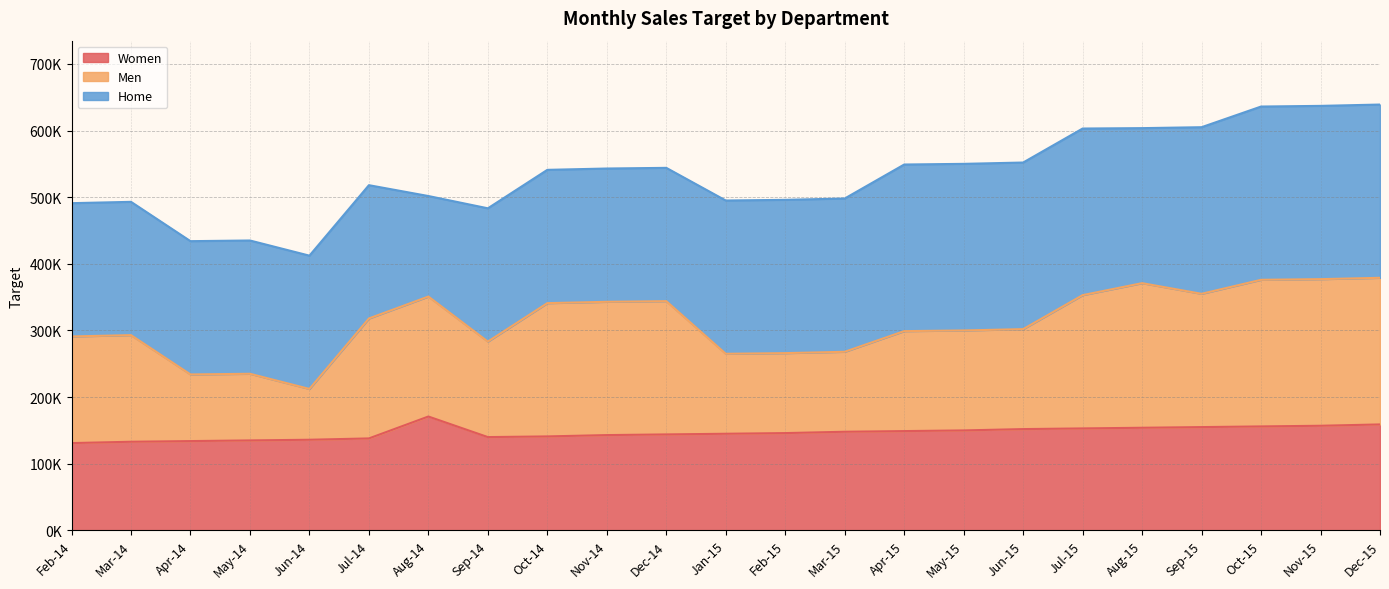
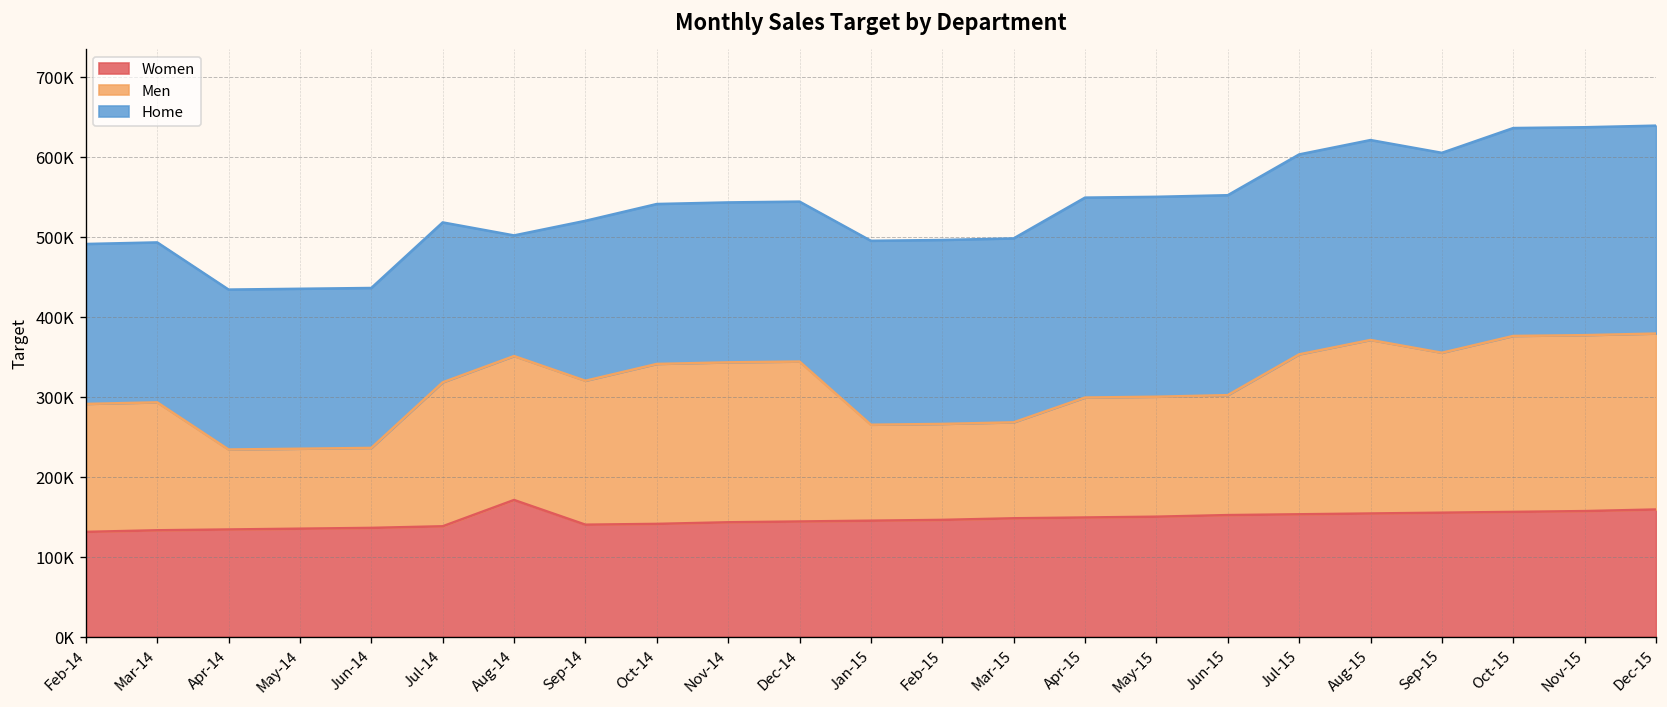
  {
    "Women": {
      "Feb-14": 130000,
      "Mar-14": 130000,
      "Apr-14": 130000,
      "May-14": 140000,
      "Jun-14": 140000,
      "Jul-14": 140000,
      "Aug-14": 170000,
      "Sep-14": 140000,
      "Oct-14": 140000,
      "Nov-14": 140000,
      "Dec-14": 140000,
      "Jan-15": 150000,
      "Feb-15": 150000,
      "Mar-15": 150000,
      "Apr-15": 150000,
      "May-15": 150000,
      "Jun-15": 150000,
      "Jul-15": 150000,
      "Aug-15": 150000,
      "Sep-15": 160000,
      "Oct-15": 160000,
      "Nov-15": 160000,
      "Dec-15": 160000
    },
    "Men": {
      "Feb-14": 160000,
      "Mar-14": 160000,
      "Apr-14": 100000,
      "May-14": 100000,
-     "Jun-14": 80000,
+     "Jun-14": 100000,
      "Jul-14": 180000,
      "Aug-14": 180000,
-     "Sep-14": 140000,
+     "Sep-14": 180000,
      "Oct-14": 200000,
      "Nov-14": 200000,
      "Dec-14": 200000,
      "Jan-15": 120000,
      "Feb-15": 120000,
      "Mar-15": 120000,
      "Apr-15": 150000,
      "May-15": 150000,
      "Jun-15": 150000,
      "Jul-15": 200000,
      "Aug-15": 220000,
      "Sep-15": 200000,
      "Oct-15": 220000,
      "Nov-15": 220000,
      "Dec-15": 220000
    },
    "Home": {
      "Feb-14": 200000,
      "Mar-14": 200000,
      "Apr-14": 200000,
      "May-14": 200000,
      "Jun-14": 200000,
      "Jul-14": 200000,
      "Aug-14": 150000,
      "Sep-14": 200000,
      "Oct-14": 200000,
      "Nov-14": 200000,
      "Dec-14": 200000,
      "Jan-15": 230000,
      "Feb-15": 230000,
      "Mar-15": 230000,
      "Apr-15": 250000,
      "May-15": 250000,
      "Jun-15": 250000,
      "Jul-15": 250000,
-     "Aug-15": 230000,
+     "Aug-15": 250000,
      "Sep-15": 250000,
      "Oct-15": 260000,
      "Nov-15": 260000,
      "Dec-15": 260000
    }
  }
